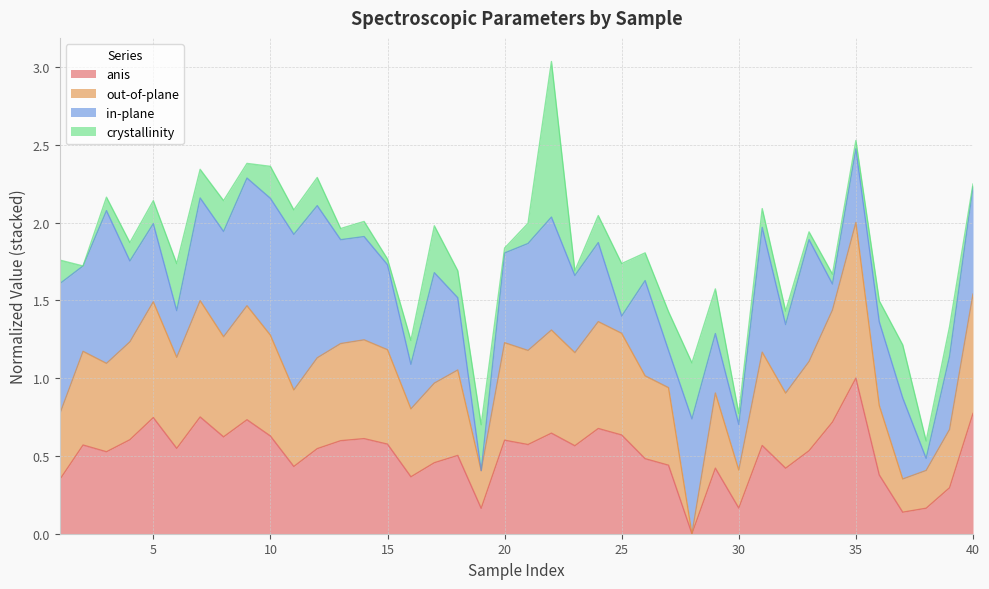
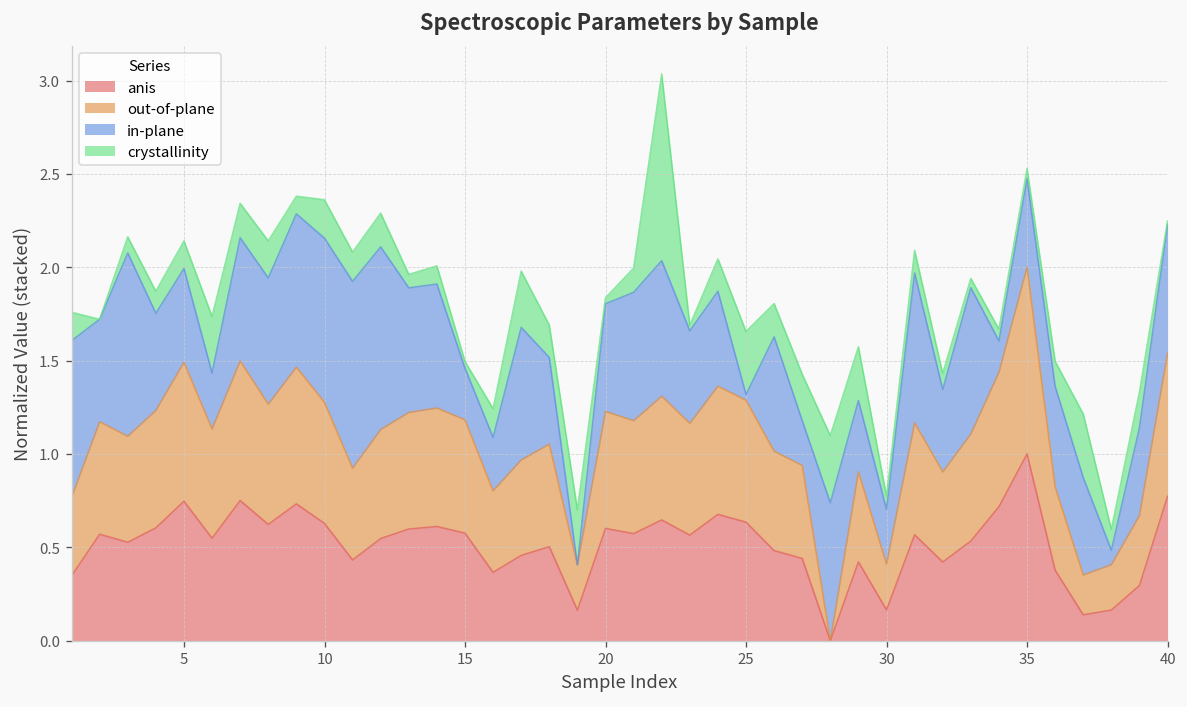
  {
    "in-plane": {
      "5": 0.50,
      "10": 0.88,
-     "15": 0.55,
+     "15": 0.28,
      "20": 0.58,
-     "25": 0.11,
+     "25": 0.03,
      "30": 0.29,
      "35": 0.47,
      "40": 0.69
    },
    "crystallinity": {
      "5": 0.15,
      "10": 0.21,
      "15": 0.04,
      "20": 0.03,
      "25": 0.34,
      "30": 0.07,
      "35": 0.05,
      "40": 0.02
    }
  }
